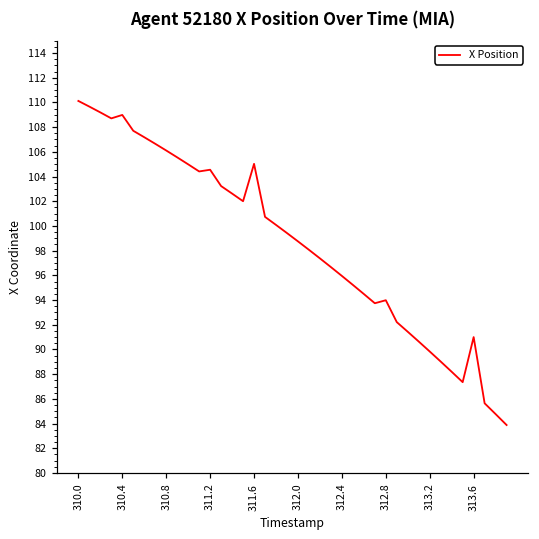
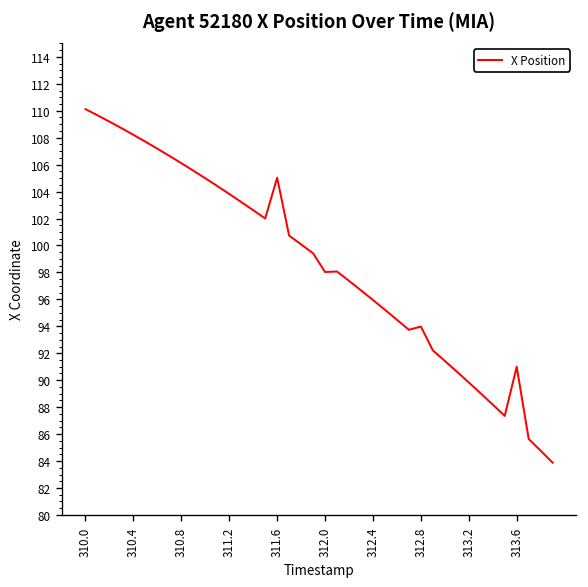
  {
    "310.0": 110.1,
-   "310.4": 109.0,
+   "310.4": 108.2,
    "310.8": 106.1,
-   "311.2": 104.5,
+   "311.2": 103.8,
    "311.6": 105.0,
-   "312.0": 98.7,
+   "312.0": 98.0,
    "312.4": 96.0,
    "312.8": 94.0,
    "313.2": 89.8,
    "313.6": 91.0
  }
